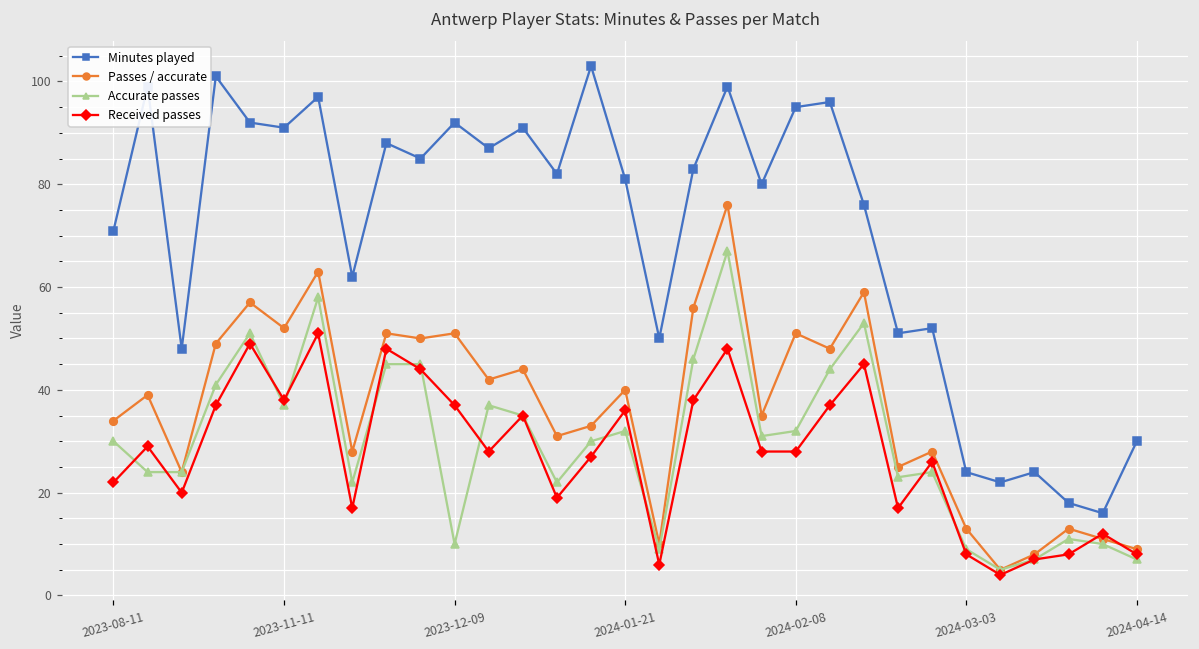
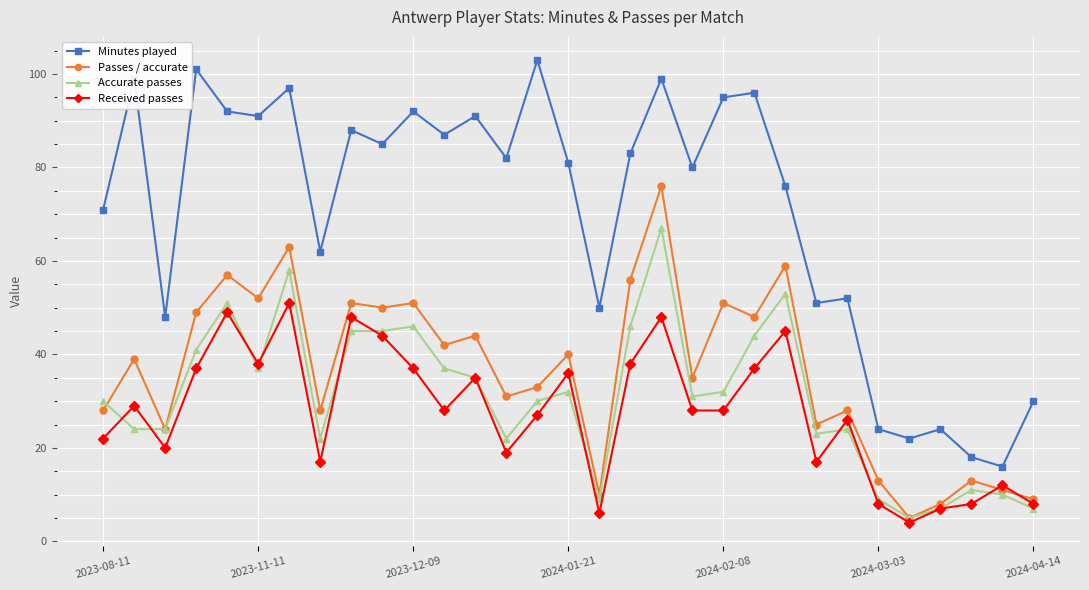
  {
    "Minutes played": {
      "2023-08-11": 71,
      "2023-11-11": 91,
      "2023-12-09": 92,
      "2024-01-21": 81,
      "2024-02-08": 95,
      "2024-03-03": 24,
      "2024-04-14": 30
    },
    "Passes / accurate": {
-     "2023-08-11": 34,
+     "2023-08-11": 28,
      "2023-11-11": 52,
      "2023-12-09": 51,
      "2024-01-21": 40,
      "2024-02-08": 51,
      "2024-03-03": 13,
      "2024-04-14": 9
    },
    "Accurate passes": {
      "2023-08-11": 30,
      "2023-11-11": 37,
-     "2023-12-09": 10,
+     "2023-12-09": 46,
      "2024-01-21": 32,
      "2024-02-08": 32,
      "2024-03-03": 9,
      "2024-04-14": 7
    },
    "Received passes": {
      "2023-08-11": 22,
      "2023-11-11": 38,
      "2023-12-09": 37,
      "2024-01-21": 36,
      "2024-02-08": 28,
      "2024-03-03": 8,
      "2024-04-14": 8
    }
  }
